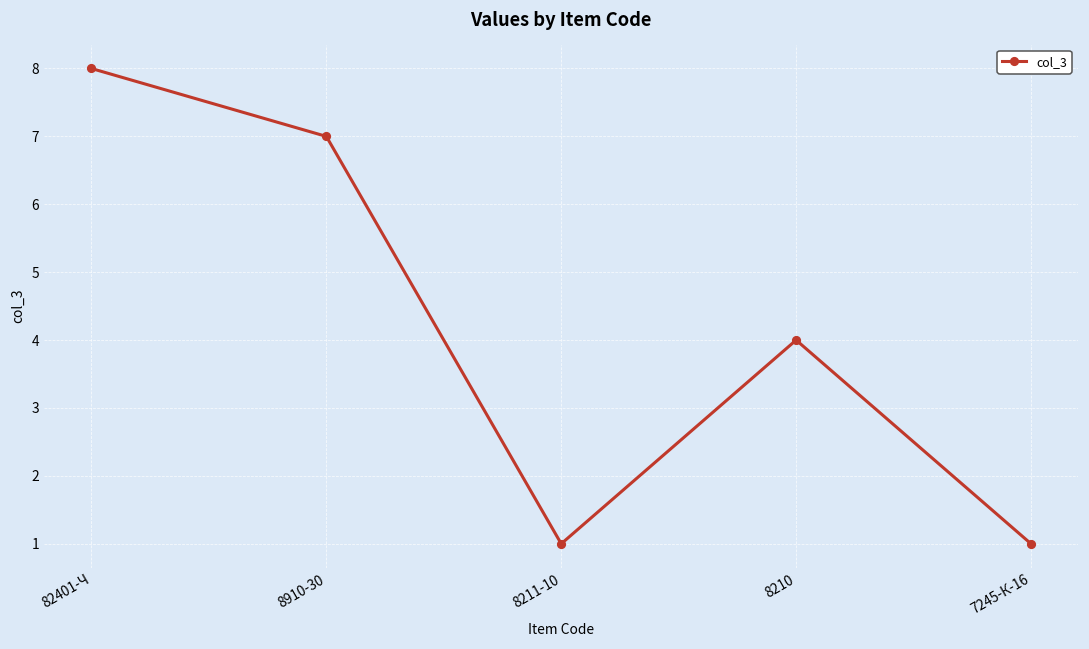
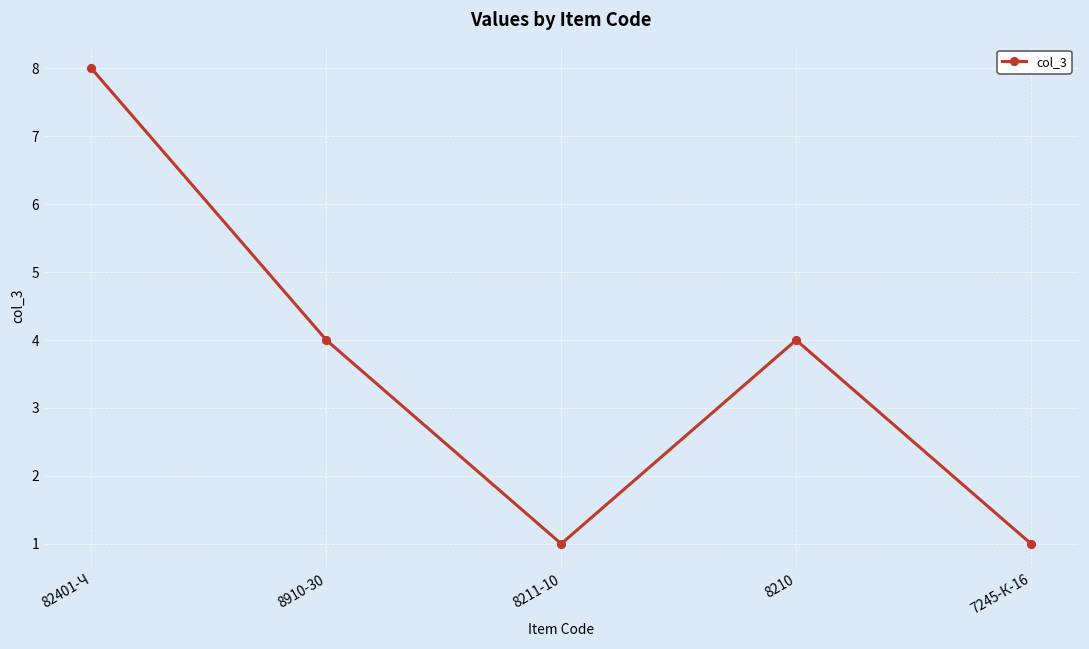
  {
    "82401-Ч": 8,
-   "8910-30": 7,
+   "8910-30": 4,
    "8211-10": 1,
    "8210": 4,
    "7245-К-16": 1
  }
